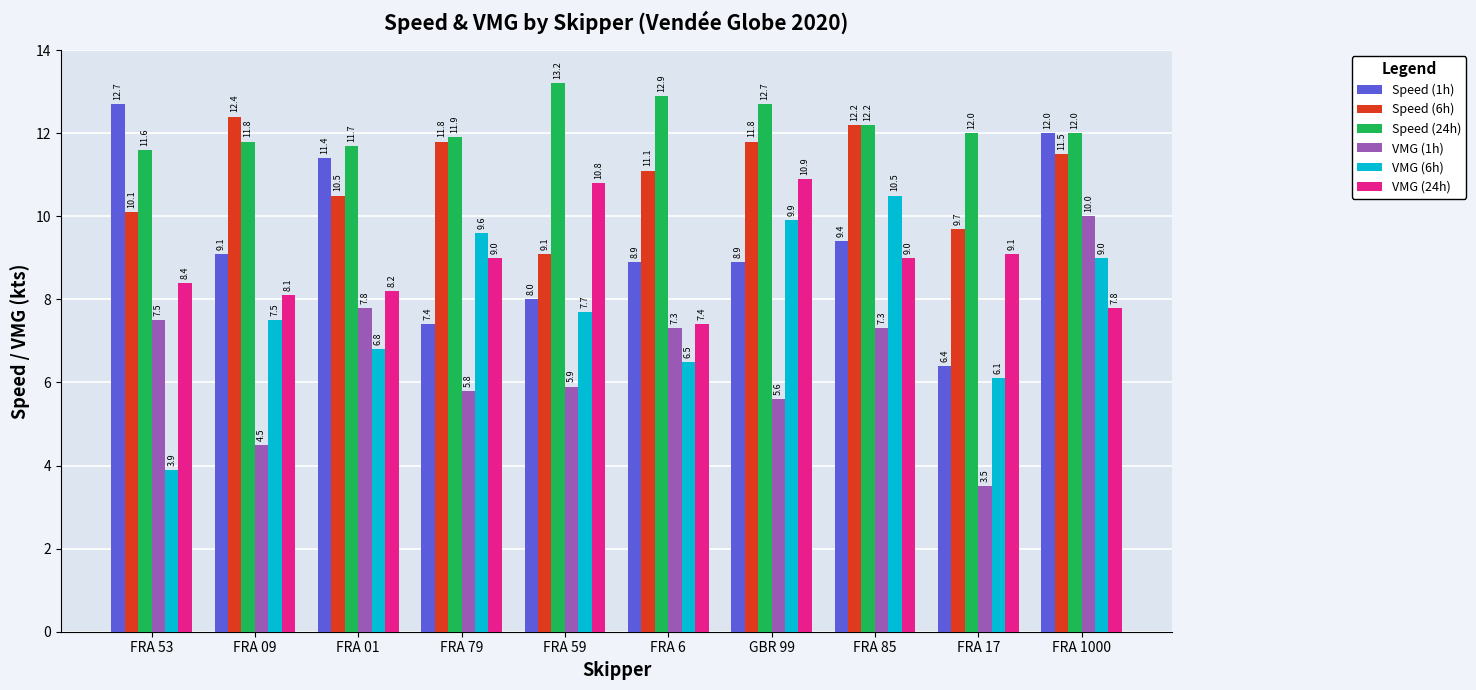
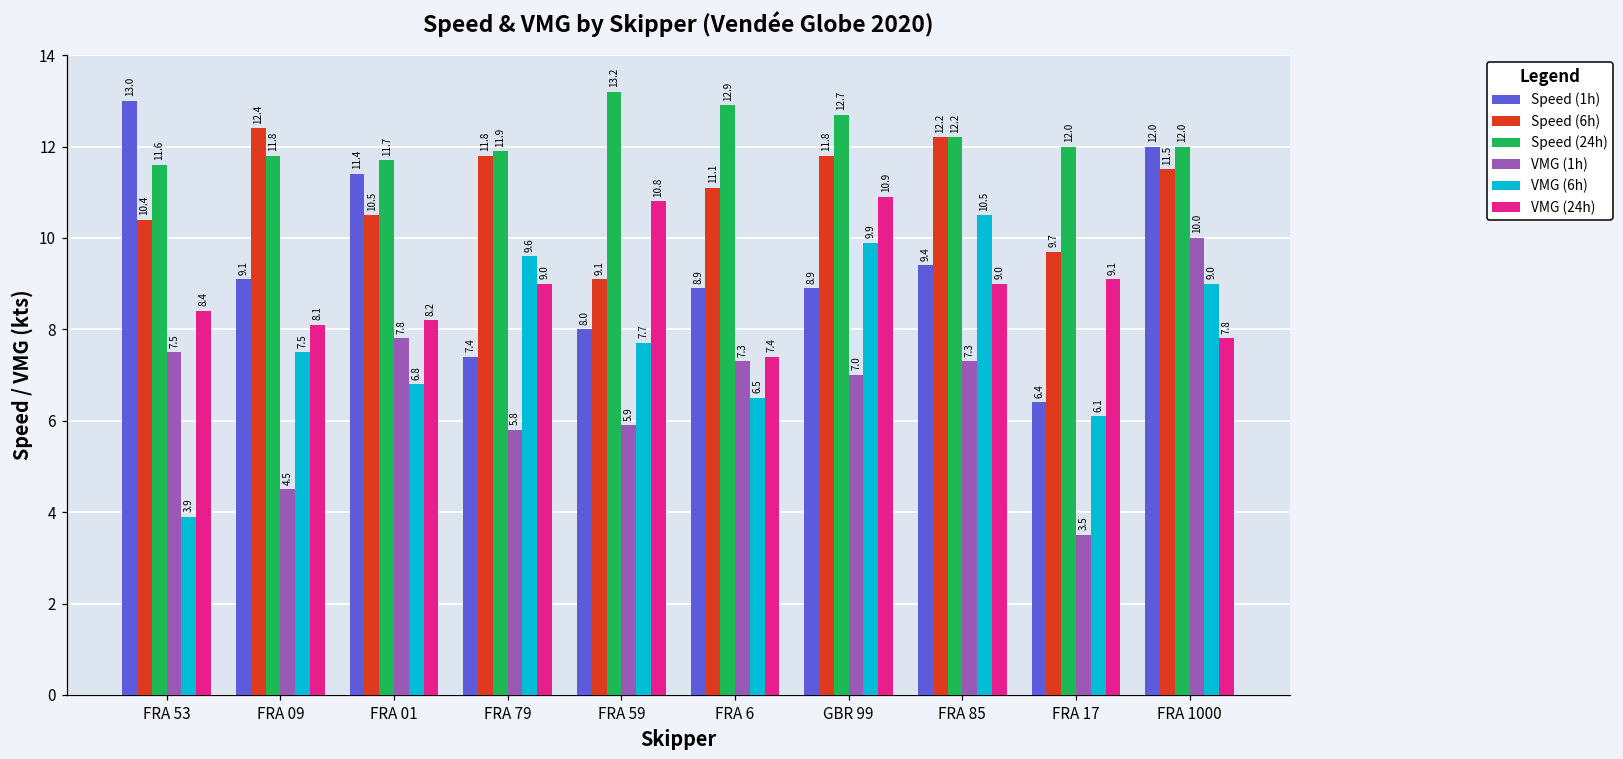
  {
    "Speed (1h)": {
-     "FRA 53": 12.7,
+     "FRA 53": 13.0,
      "FRA 09": 9.1,
      "FRA 01": 11.4,
      "FRA 79": 7.4,
      "FRA 59": 8.0,
      "FRA 6": 8.9,
      "GBR 99": 8.9,
      "FRA 85": 9.4,
      "FRA 17": 6.4,
      "FRA 1000": 12.0
    },
    "Speed (6h)": {
-     "FRA 53": 10.1,
+     "FRA 53": 10.4,
      "FRA 09": 12.4,
      "FRA 01": 10.5,
      "FRA 79": 11.8,
      "FRA 59": 9.1,
      "FRA 6": 11.1,
      "GBR 99": 11.8,
      "FRA 85": 12.2,
      "FRA 17": 9.7,
      "FRA 1000": 11.5
    },
    "Speed (24h)": {
      "FRA 53": 11.6,
      "FRA 09": 11.8,
      "FRA 01": 11.7,
      "FRA 79": 11.9,
      "FRA 59": 13.2,
      "FRA 6": 12.9,
      "GBR 99": 12.7,
      "FRA 85": 12.2,
      "FRA 17": 12.0,
      "FRA 1000": 12.0
    },
    "VMG (1h)": {
      "FRA 53": 7.5,
      "FRA 09": 4.5,
      "FRA 01": 7.8,
      "FRA 79": 5.8,
      "FRA 59": 5.9,
      "FRA 6": 7.3,
-     "GBR 99": 5.6,
+     "GBR 99": 7.0,
      "FRA 85": 7.3,
      "FRA 17": 3.5,
      "FRA 1000": 10.0
    },
    "VMG (6h)": {
      "FRA 53": 3.9,
      "FRA 09": 7.5,
      "FRA 01": 6.8,
      "FRA 79": 9.6,
      "FRA 59": 7.7,
      "FRA 6": 6.5,
      "GBR 99": 9.9,
      "FRA 85": 10.5,
      "FRA 17": 6.1,
      "FRA 1000": 9.0
    },
    "VMG (24h)": {
      "FRA 53": 8.4,
      "FRA 09": 8.1,
      "FRA 01": 8.2,
      "FRA 79": 9.0,
      "FRA 59": 10.8,
      "FRA 6": 7.4,
      "GBR 99": 10.9,
      "FRA 85": 9.0,
      "FRA 17": 9.1,
      "FRA 1000": 7.8
    }
  }
